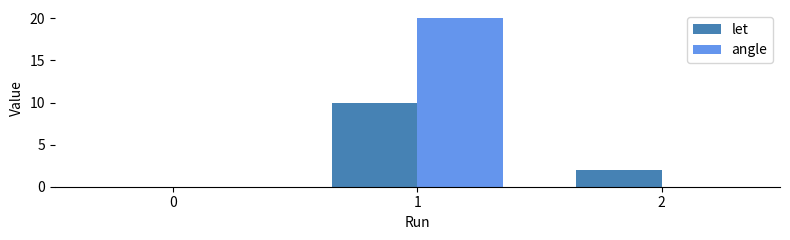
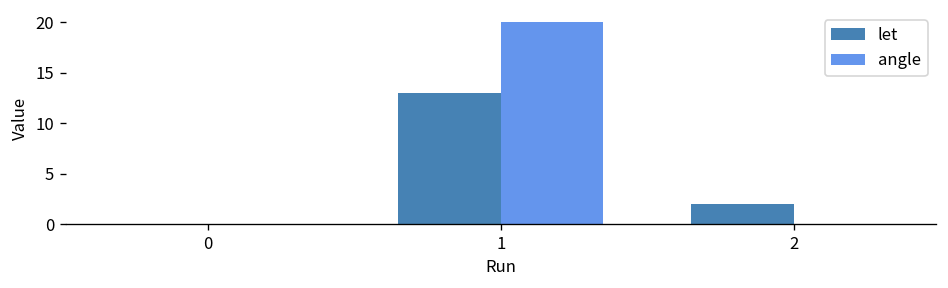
  {
    "let": {
      "0": 0,
-     "1": 10,
+     "1": 13,
      "2": 2
    },
    "angle": {
      "0": 0,
      "1": 20,
      "2": 0
    }
  }
